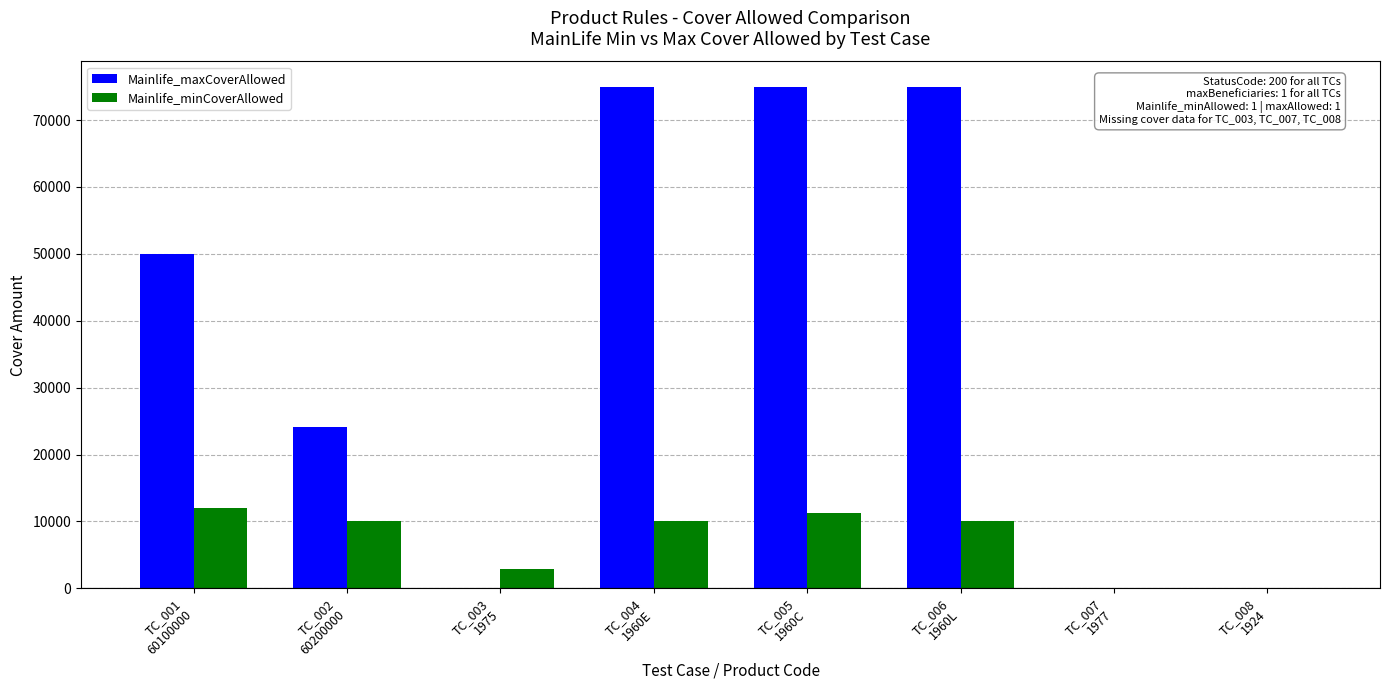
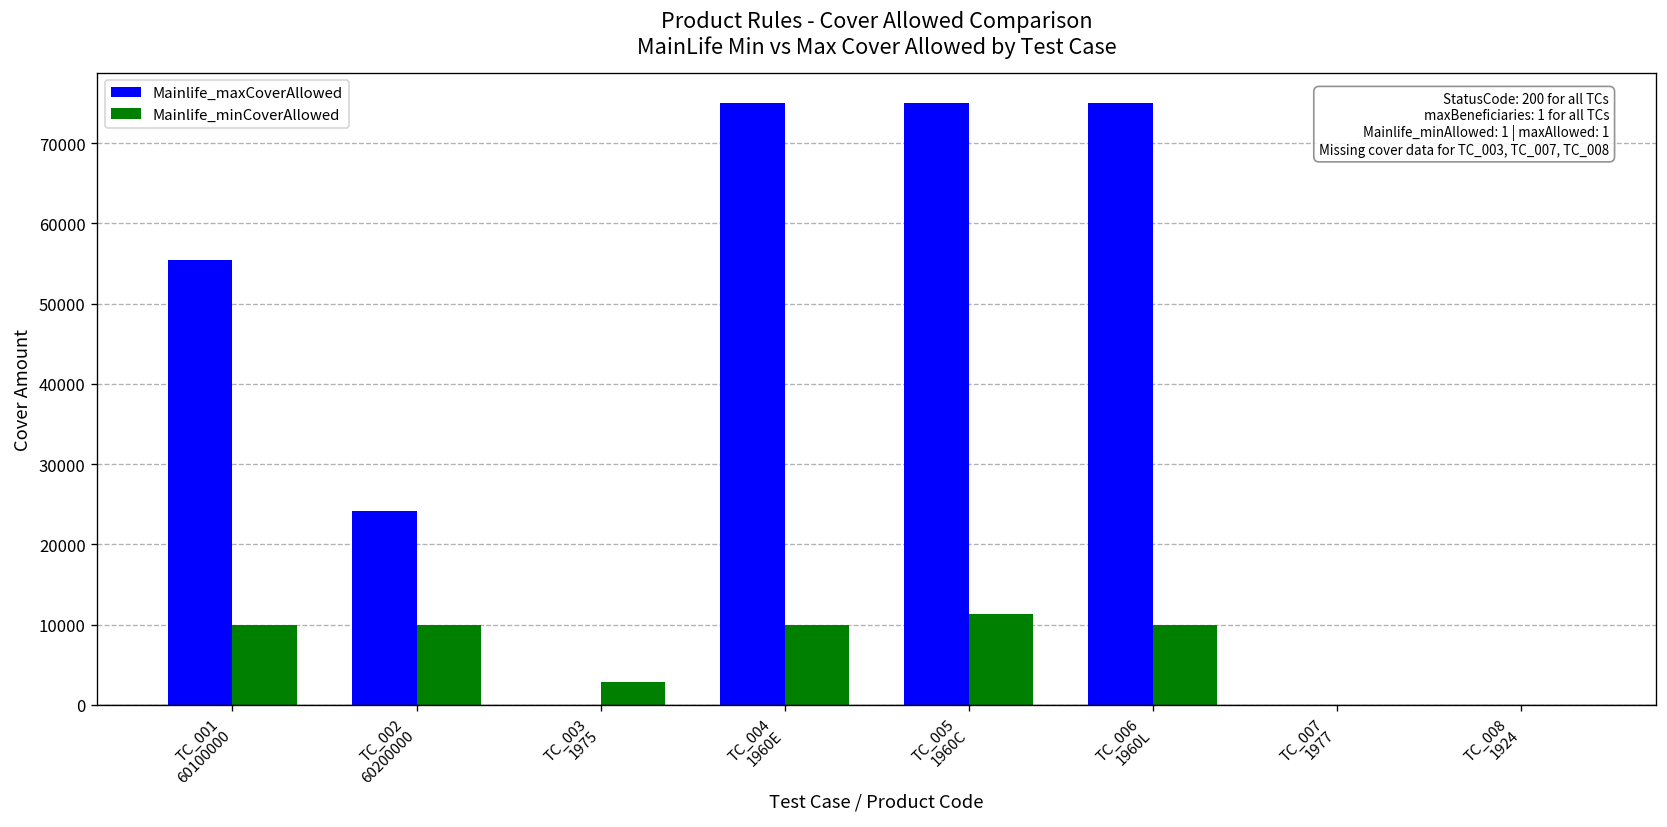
  {
    "Mainlife_maxCoverAllowed": {
-     "TC_001 60100000": 50000,
+     "TC_001 60100000": 55000,
      "TC_002 60200000": 24000,
      "TC_003 1975": 0,
      "TC_004 1960E": 75000,
      "TC_005 1960C": 75000,
      "TC_006 1960L": 75000,
      "TC_007 1977": 0,
      "TC_008 1924": 0
    },
    "Mainlife_minCoverAllowed": {
-     "TC_001 60100000": 12000,
+     "TC_001 60100000": 10000,
      "TC_002 60200000": 10000,
      "TC_003 1975": 3000,
      "TC_004 1960E": 10000,
      "TC_005 1960C": 11000,
      "TC_006 1960L": 10000,
      "TC_007 1977": 0,
      "TC_008 1924": 0
    }
  }
